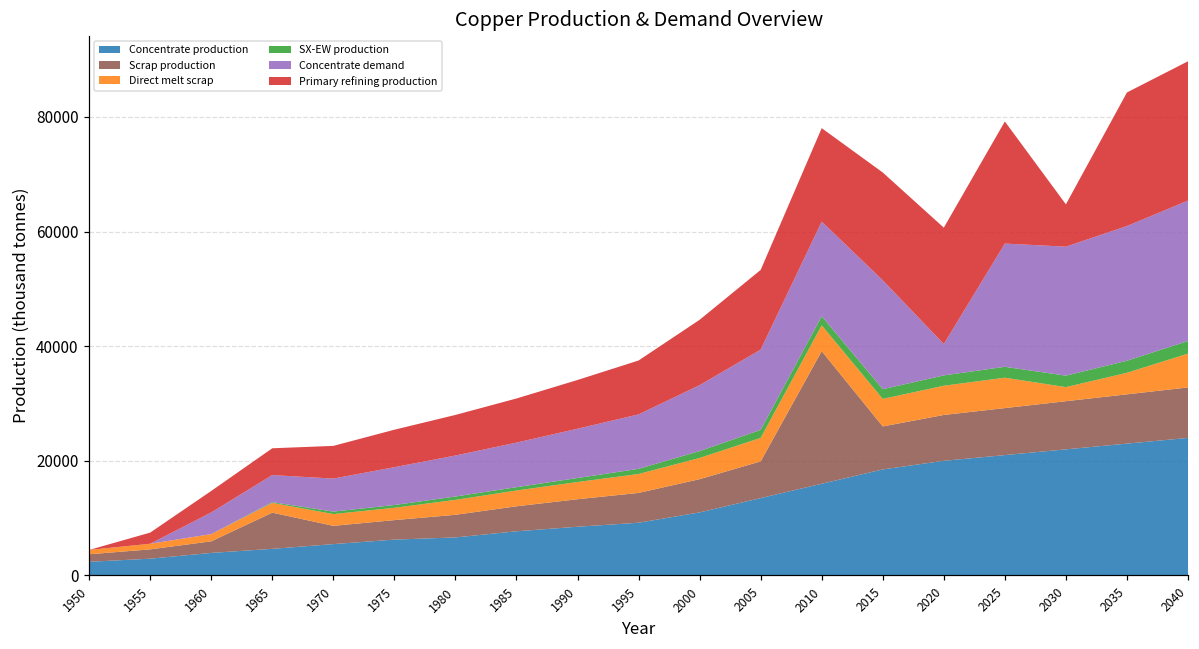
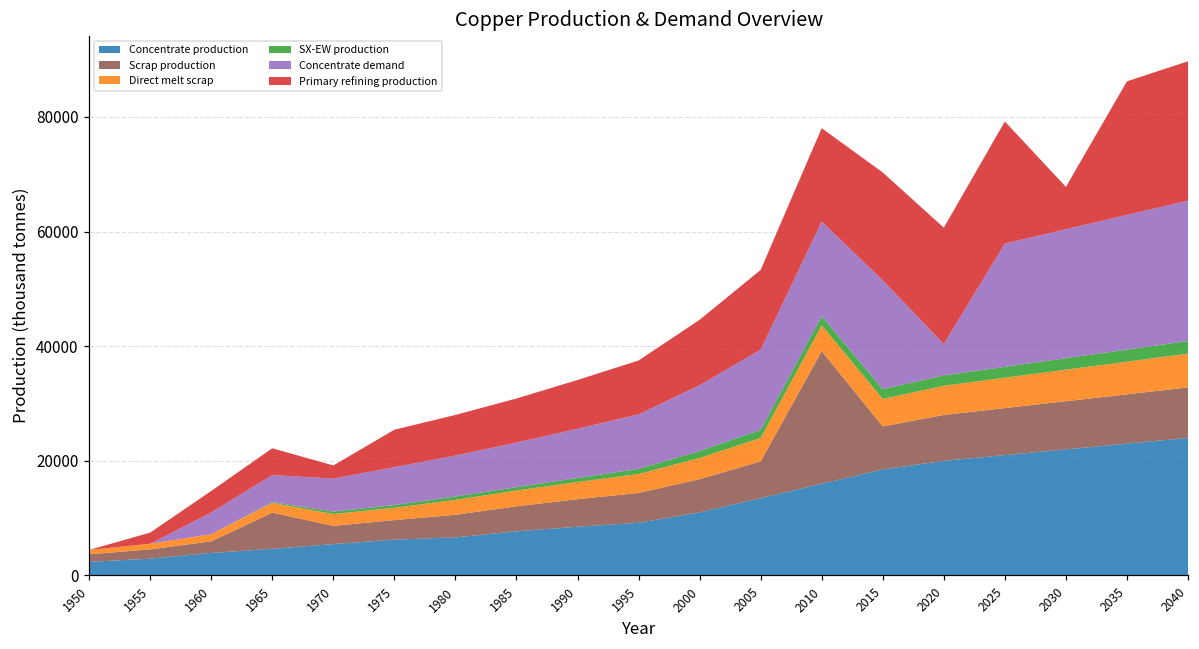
  {
    "Concentrate production": {
      "1950": 2000,
      "1955": 3000,
      "1960": 4000,
      "1965": 5000,
      "1970": 5000,
      "1975": 6000,
      "1980": 7000,
      "1985": 8000,
      "1990": 9000,
      "1995": 9000,
      "2000": 11000,
      "2005": 14000,
      "2010": 16000,
      "2015": 19000,
      "2020": 20000,
      "2025": 21000,
      "2030": 22000,
      "2035": 23000,
      "2040": 24000
    },
    "Scrap production": {
      "1950": 1000,
      "1955": 2000,
      "1960": 2000,
      "1965": 6000,
      "1970": 3000,
      "1975": 3000,
      "1980": 4000,
      "1985": 4000,
      "1990": 5000,
      "1995": 5000,
      "2000": 6000,
      "2005": 6000,
      "2010": 23000,
      "2015": 8000,
      "2020": 8000,
      "2025": 8000,
      "2030": 8000,
      "2035": 9000,
      "2040": 9000
    },
    "Direct melt scrap": {
      "1980": 3000,
      "1985": 3000,
      "1990": 3000,
      "1995": 3000,
      "2000": 4000,
      "2005": 4000,
      "2010": 5000,
      "2015": 5000,
      "2020": 5000,
      "2025": 5000,
-     "2030": 2000,
-     "2035": 4000,
+     "2030": 6000,
+     "2035": 6000,
      "2040": 6000
    },
    "SX-EW production": {
      "1980": 1000,
      "1985": 1000,
      "1990": 1000,
      "1995": 1000,
      "2000": 1000,
      "2005": 1000,
      "2010": 2000,
      "2015": 2000,
      "2020": 2000,
      "2025": 2000,
      "2030": 2000,
      "2035": 2000,
      "2040": 2000
    },
    "Concentrate demand": {
      "1960": 4000,
      "1965": 5000,
      "1970": 6000,
      "1975": 7000,
      "1980": 7000,
      "1985": 8000,
      "1990": 9000,
      "1995": 10000,
      "2000": 12000,
      "2005": 14000,
      "2010": 17000,
      "2015": 19000,
      "2020": 5000,
      "2025": 22000,
      "2030": 23000,
      "2035": 24000,
      "2040": 25000
    },
    "Primary refining production": {
      "1955": 2000,
      "1960": 4000,
      "1965": 5000,
-     "1970": 6000,
+     "1970": 2000,
      "1975": 7000,
      "1980": 7000,
      "1985": 8000,
      "1990": 9000,
      "1995": 9000,
      "2000": 11000,
      "2005": 14000,
      "2010": 16000,
      "2015": 19000,
      "2020": 20000,
      "2025": 21000,
      "2030": 7000,
      "2035": 23000,
      "2040": 24000
    }
  }
